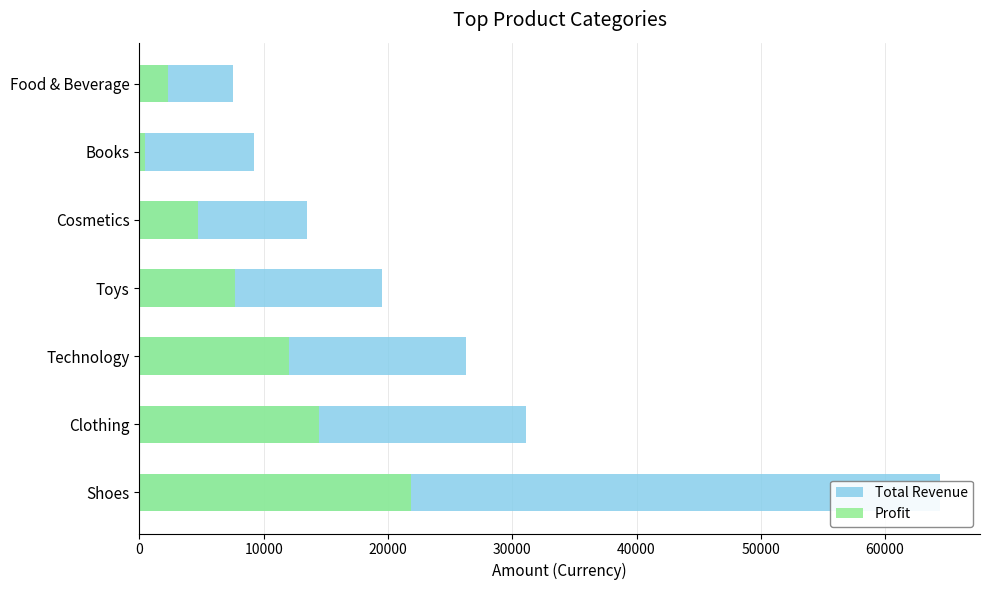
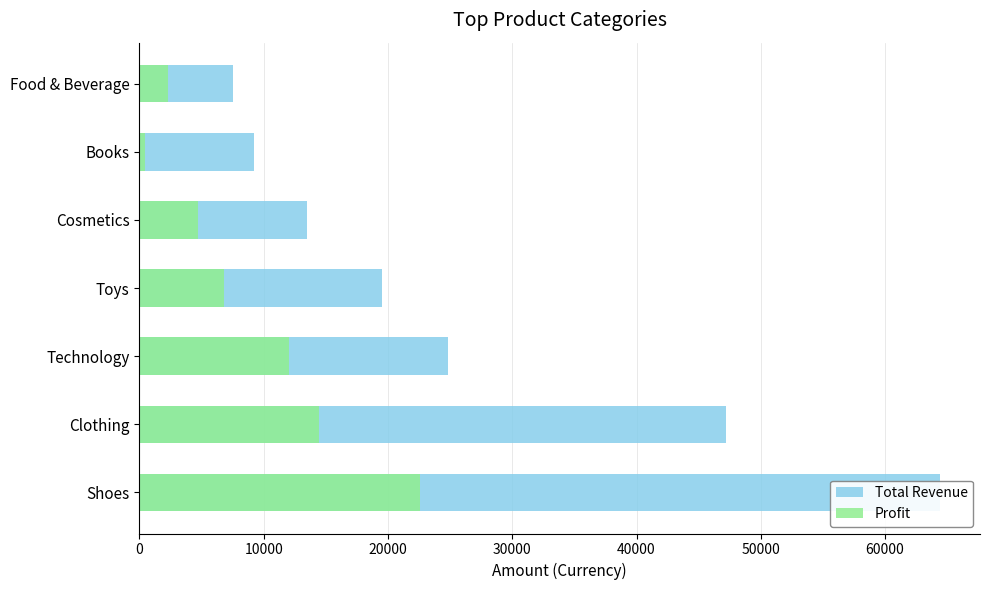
  {
    "Total Revenue": {
      "Food & Beverage": 7500,
      "Books": 9200,
      "Cosmetics": 13500,
      "Toys": 19500,
-     "Technology": 26300,
-     "Clothing": 31100
+     "Technology": 24800,
+     "Clothing": 47200
    },
    "Profit": {
-     "Toys": 7700,
-     "Shoes": 21900
+     "Toys": 6800,
+     "Shoes": 22500
    }
  }
